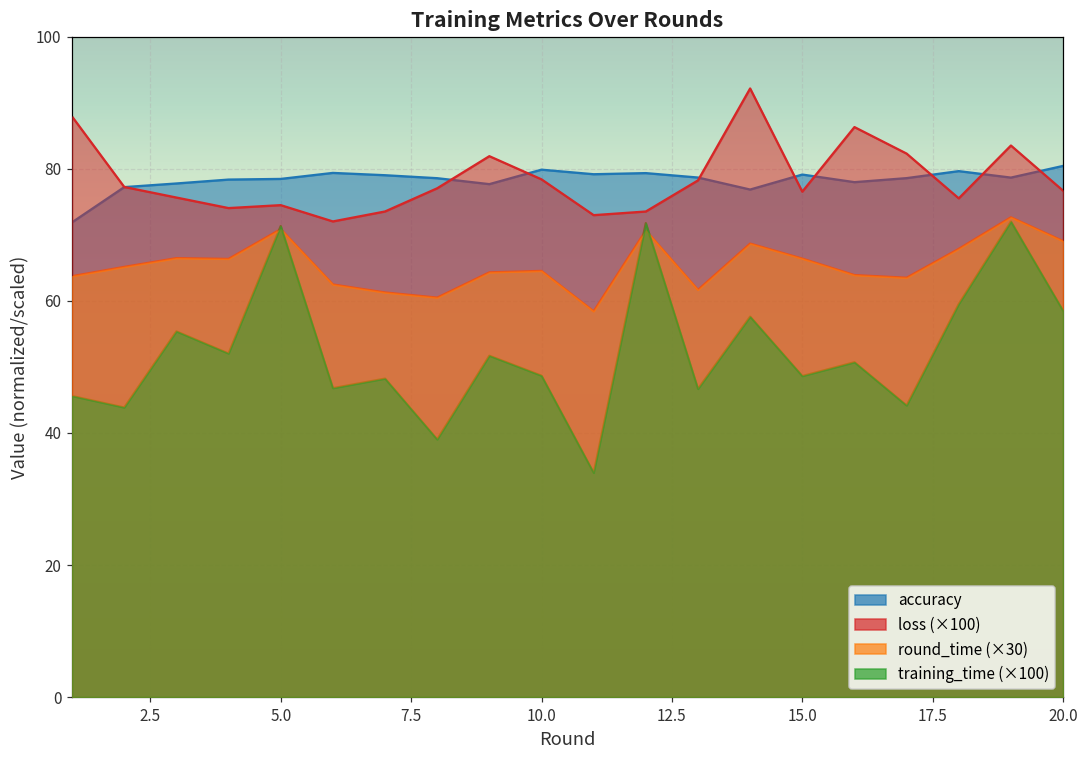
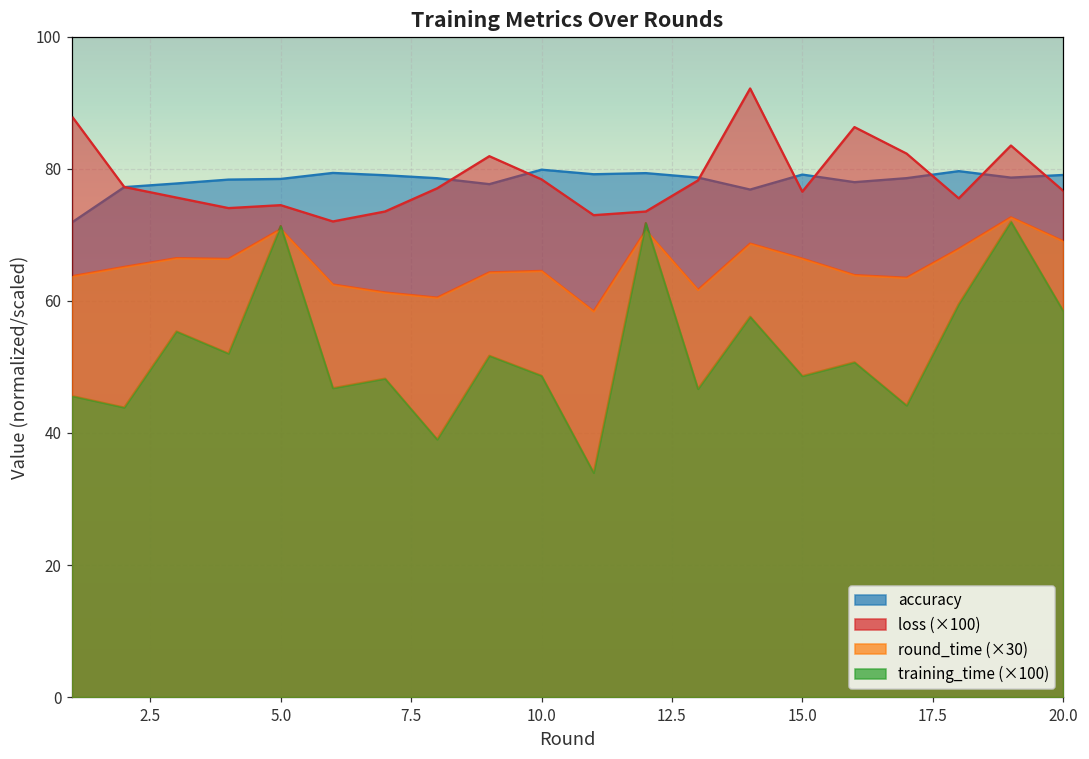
  {
    "accuracy": {
      "5.0": 78,
      "10.0": 80,
      "15.0": 79,
-     "20.0": 80
+     "20.0": 79
    }
  }
